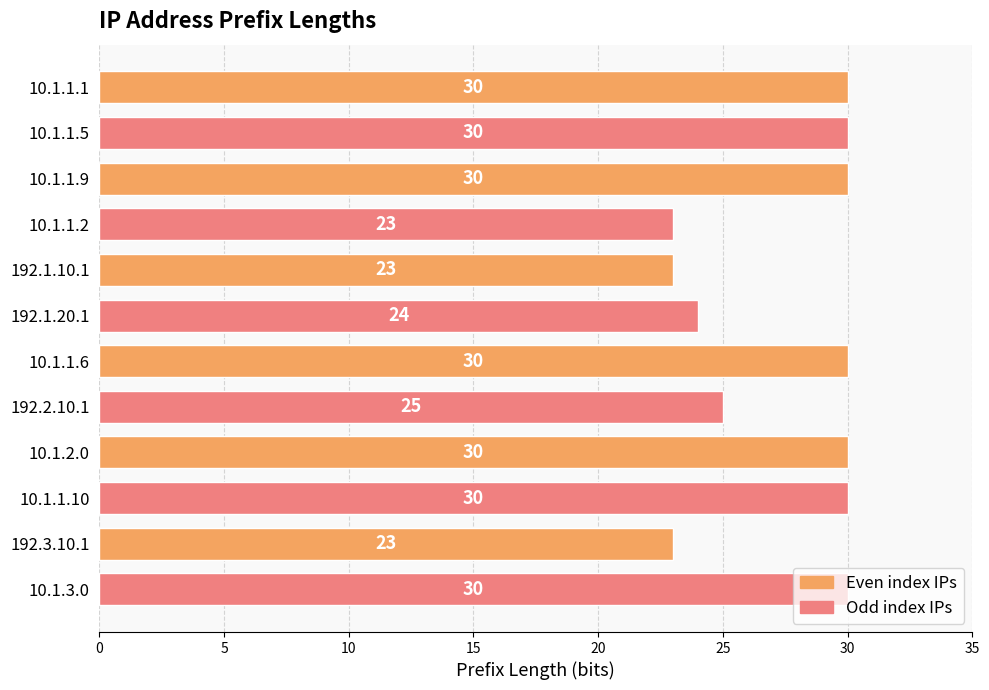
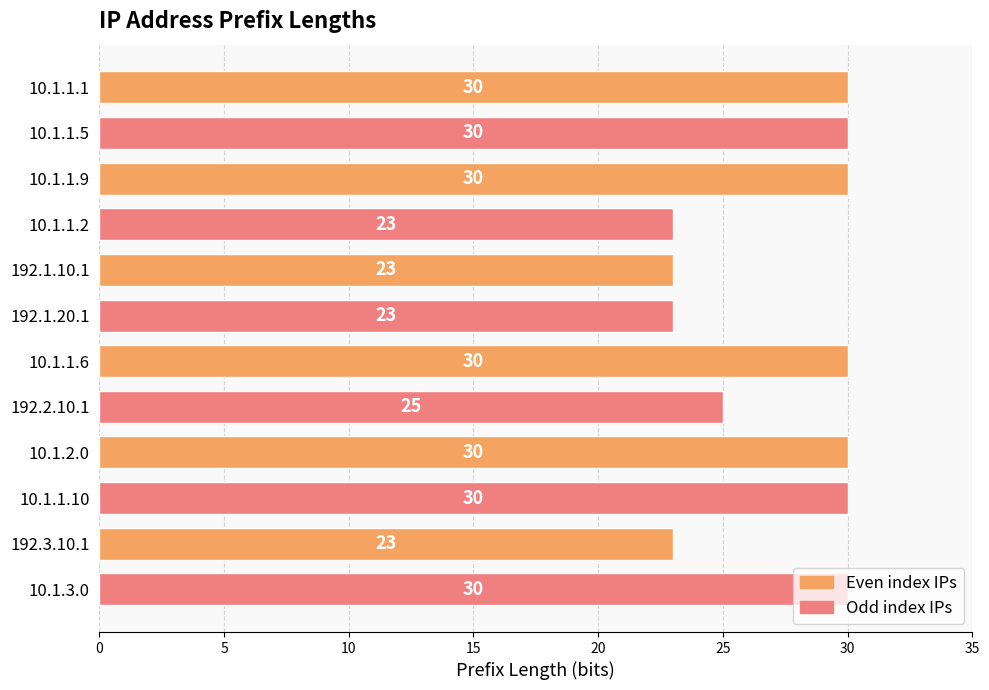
  {
    "10.1.1.1": 30,
    "10.1.1.5": 30,
    "10.1.1.9": 30,
    "10.1.1.2": 23,
    "192.1.10.1": 23,
-   "192.1.20.1": 24,
+   "192.1.20.1": 23,
    "10.1.1.6": 30,
    "192.2.10.1": 25,
    "10.1.2.0": 30,
    "10.1.1.10": 30,
    "192.3.10.1": 23
  }
